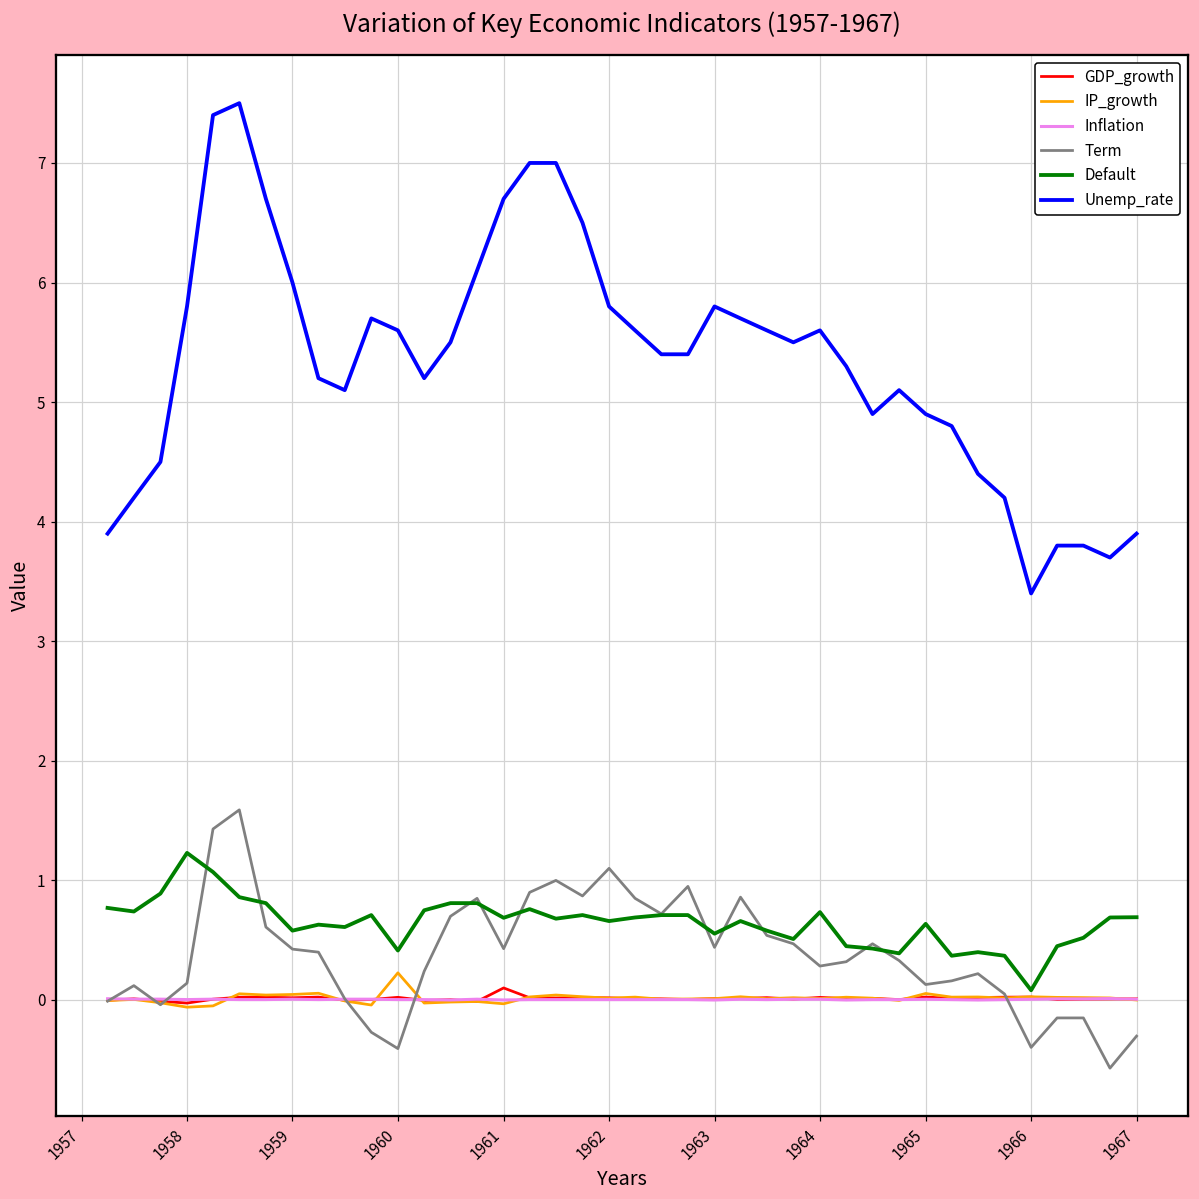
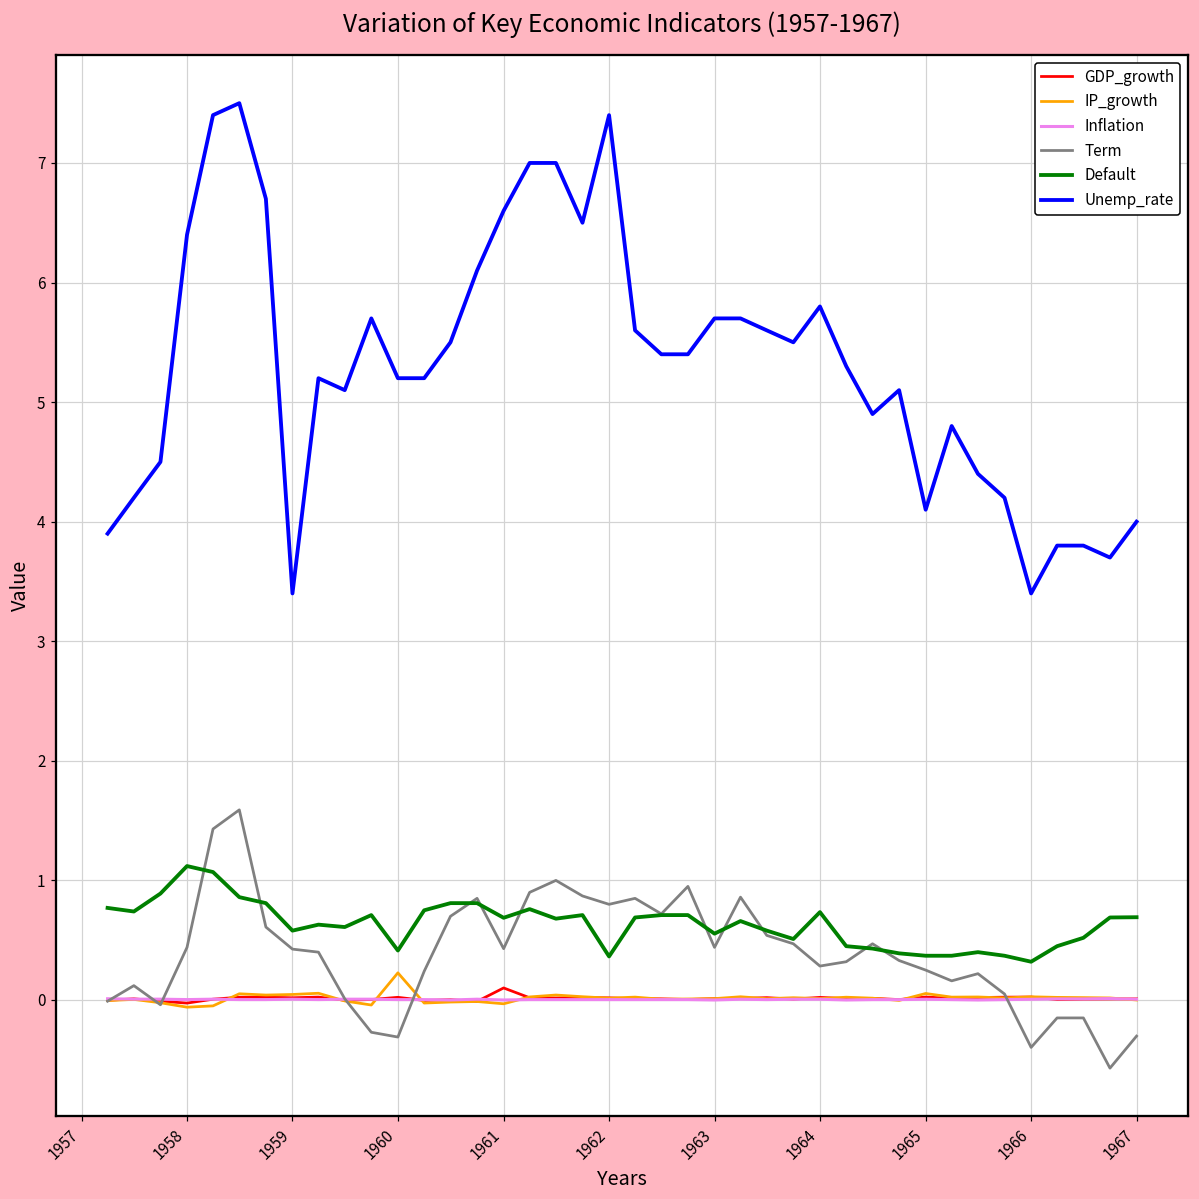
  {
    "GDP_growth": {
      "1958": -0.03,
      "1961": 0.10
    },
    "IP_growth": {
      "1958": -0.06,
      "1959": 0.05,
      "1960": 0.23,
      "1961": -0.03,
      "1965": 0.05
    },
    "Inflation": {
      "1958": 0.00,
      "1961": 0.00
    },
    "Term": {
-     "1958": 0.14,
+     "1958": 0.44,
      "1959": 0.43,
-     "1960": -0.41,
+     "1960": -0.31,
      "1961": 0.43,
-     "1962": 1.10,
+     "1962": 0.80,
      "1963": 0.44,
      "1964": 0.28,
-     "1965": 0.13,
+     "1965": 0.25,
      "1966": -0.40,
      "1967": -0.30
    },
    "Default": {
-     "1958": 1.23,
+     "1958": 1.12,
      "1959": 0.58,
      "1960": 0.41,
      "1961": 0.69,
-     "1962": 0.66,
+     "1962": 0.36,
      "1963": 0.55,
      "1964": 0.73,
-     "1965": 0.64,
-     "1966": 0.08,
+     "1965": 0.37,
+     "1966": 0.32,
      "1967": 0.69
    },
    "Unemp_rate": {
-     "1958": 5.8,
-     "1959": 6.0,
-     "1960": 5.6,
-     "1961": 6.7,
-     "1962": 5.8,
-     "1963": 5.8,
-     "1964": 5.6,
-     "1965": 4.9,
+     "1958": 6.4,
+     "1959": 3.4,
+     "1960": 5.2,
+     "1961": 6.6,
+     "1962": 7.4,
+     "1963": 5.7,
+     "1964": 5.8,
+     "1965": 4.1,
      "1966": 3.4,
-     "1967": 3.9
+     "1967": 4.0
    }
  }
